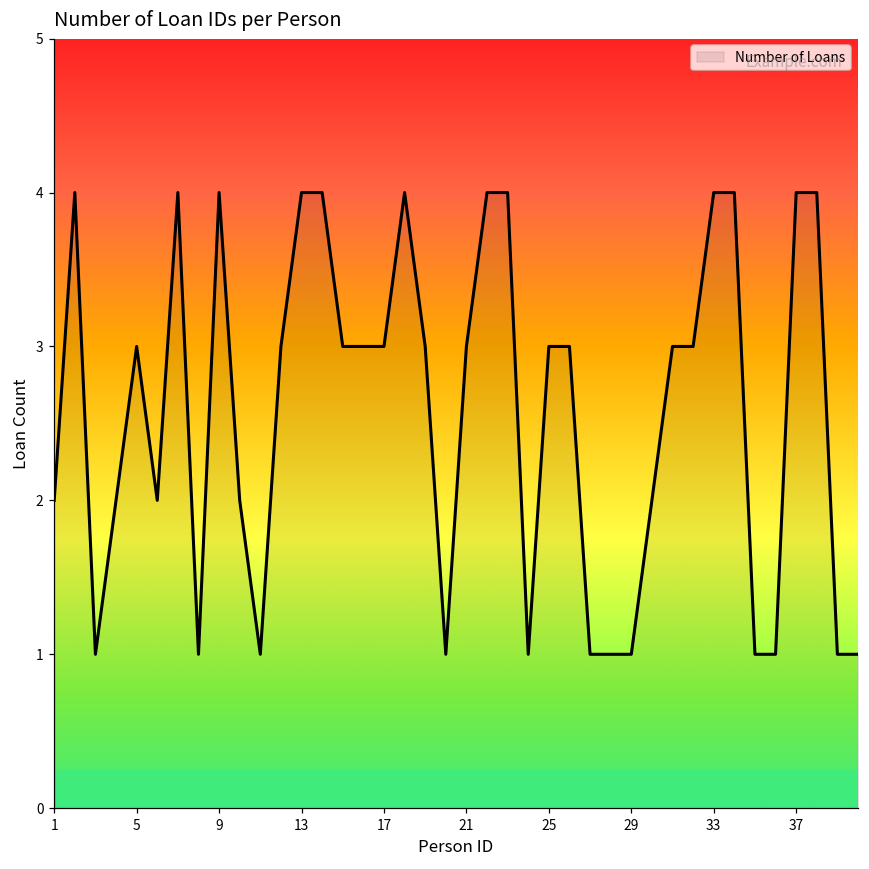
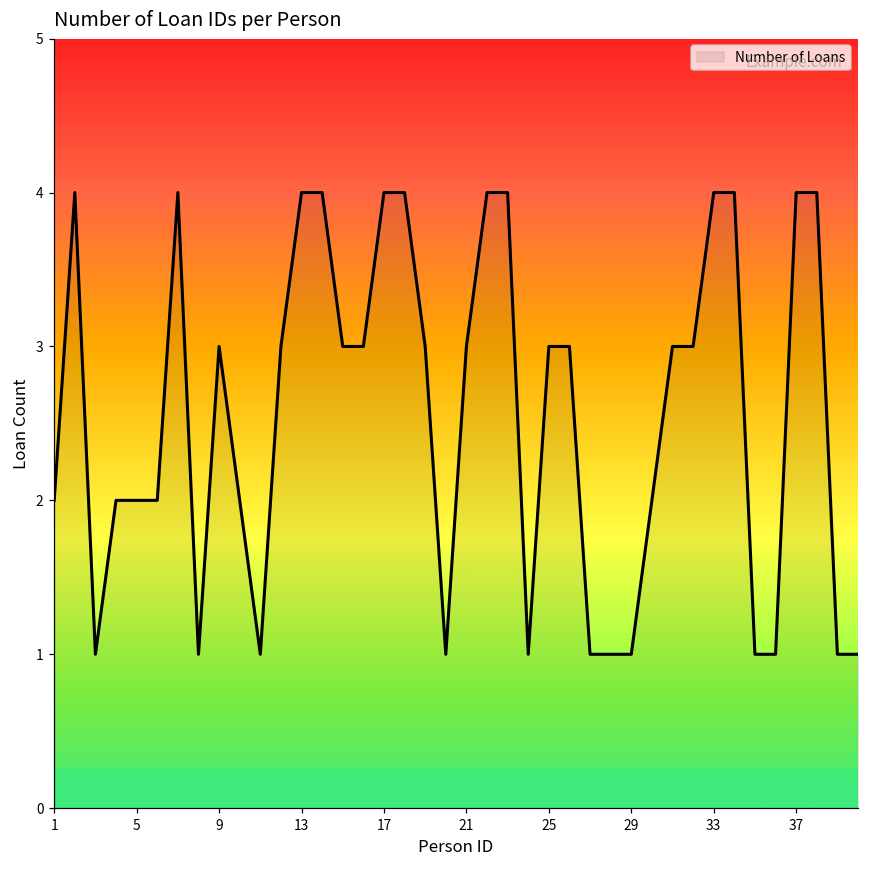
  {
    "1": 2,
-   "5": 3,
-   "9": 4,
+   "5": 2,
+   "9": 3,
    "13": 4,
-   "17": 3,
+   "17": 4,
    "21": 3,
    "25": 3,
    "29": 1,
    "33": 4,
    "37": 4
  }
